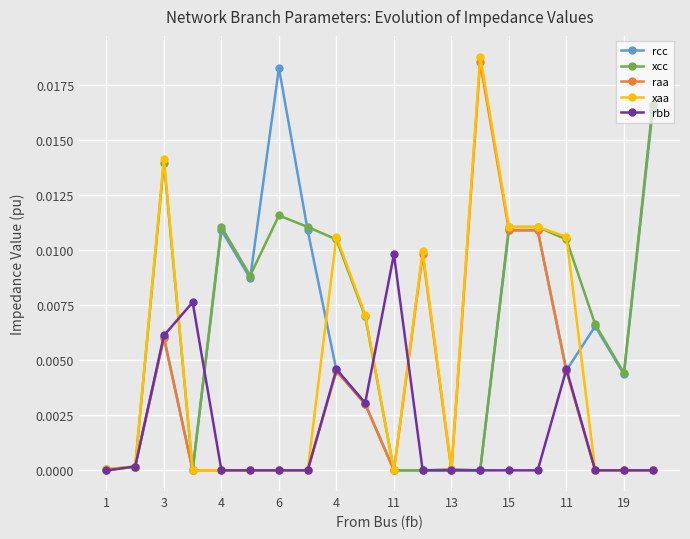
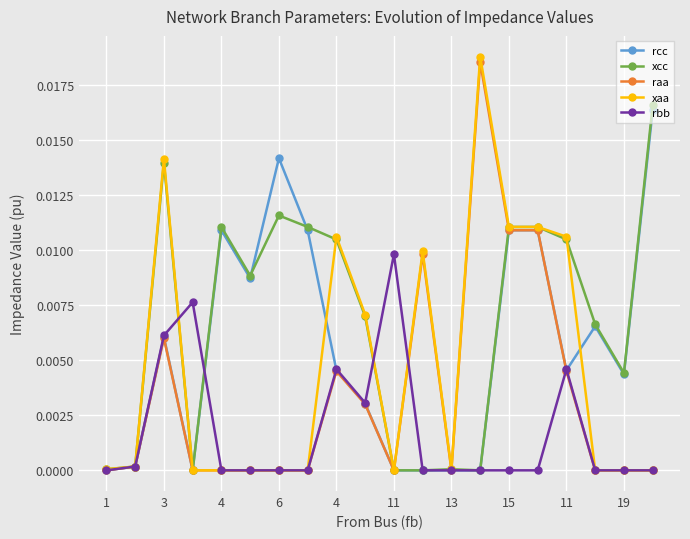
  {
    "rcc": {
-     "6": 0.0183
+     "6": 0.0142
    },
    "xcc": {
      "6": 0.0116
    }
  }
